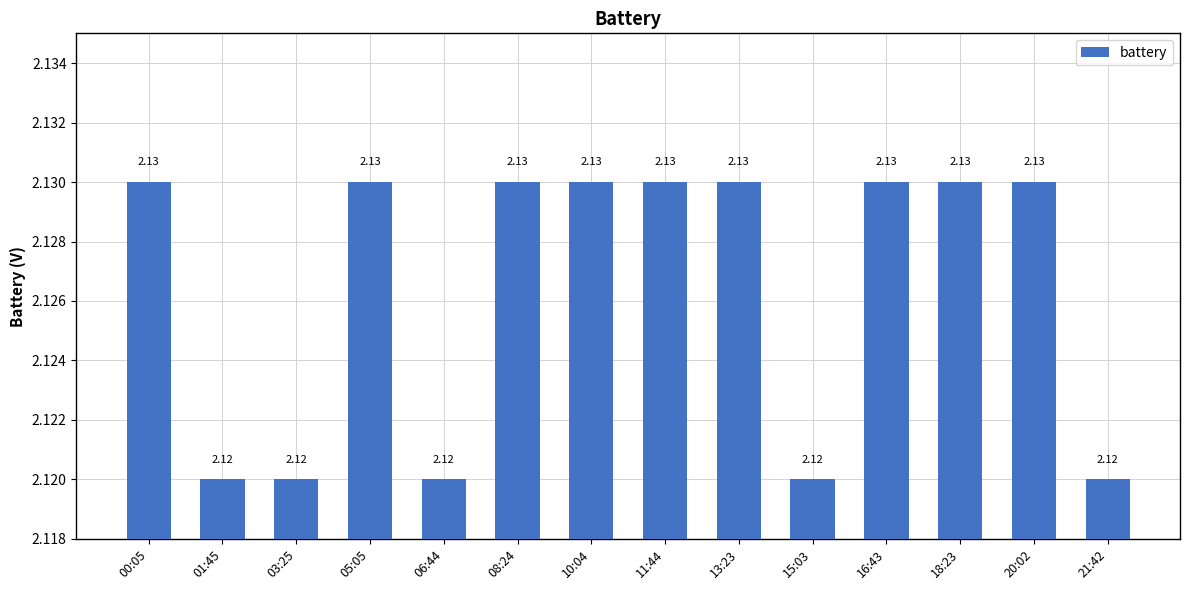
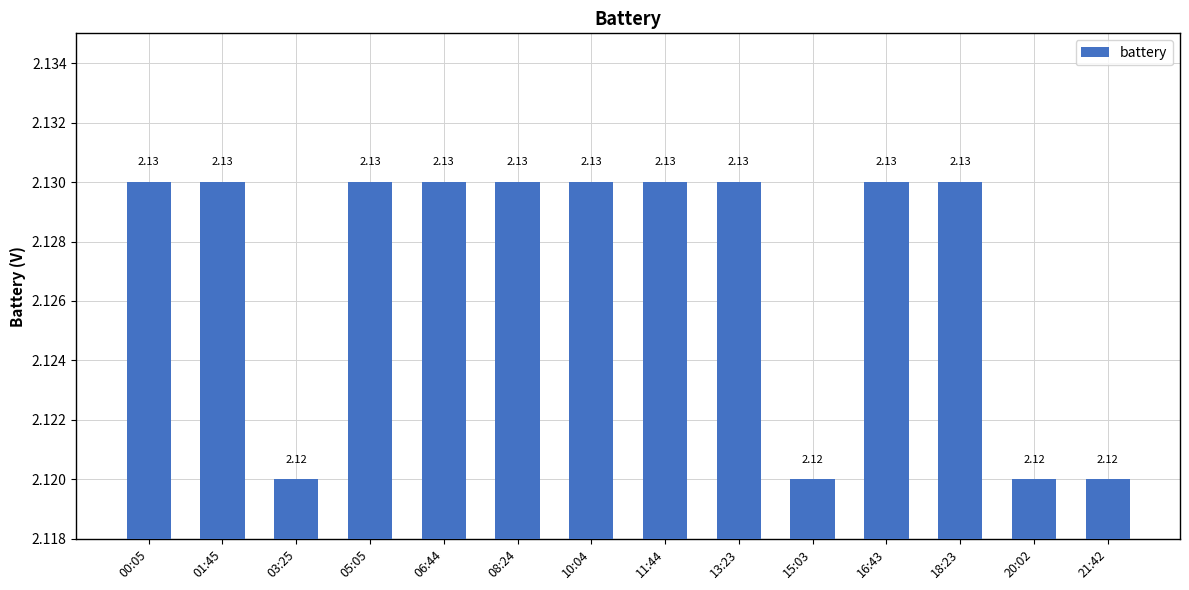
  {
    "00:05": 2.13,
-   "01:45": 2.12,
+   "01:45": 2.13,
    "03:25": 2.12,
    "05:05": 2.13,
-   "06:44": 2.12,
+   "06:44": 2.13,
    "08:24": 2.13,
    "10:04": 2.13,
    "11:44": 2.13,
    "13:23": 2.13,
    "15:03": 2.12,
    "16:43": 2.13,
    "18:23": 2.13,
-   "20:02": 2.13,
+   "20:02": 2.12,
    "21:42": 2.12
  }
